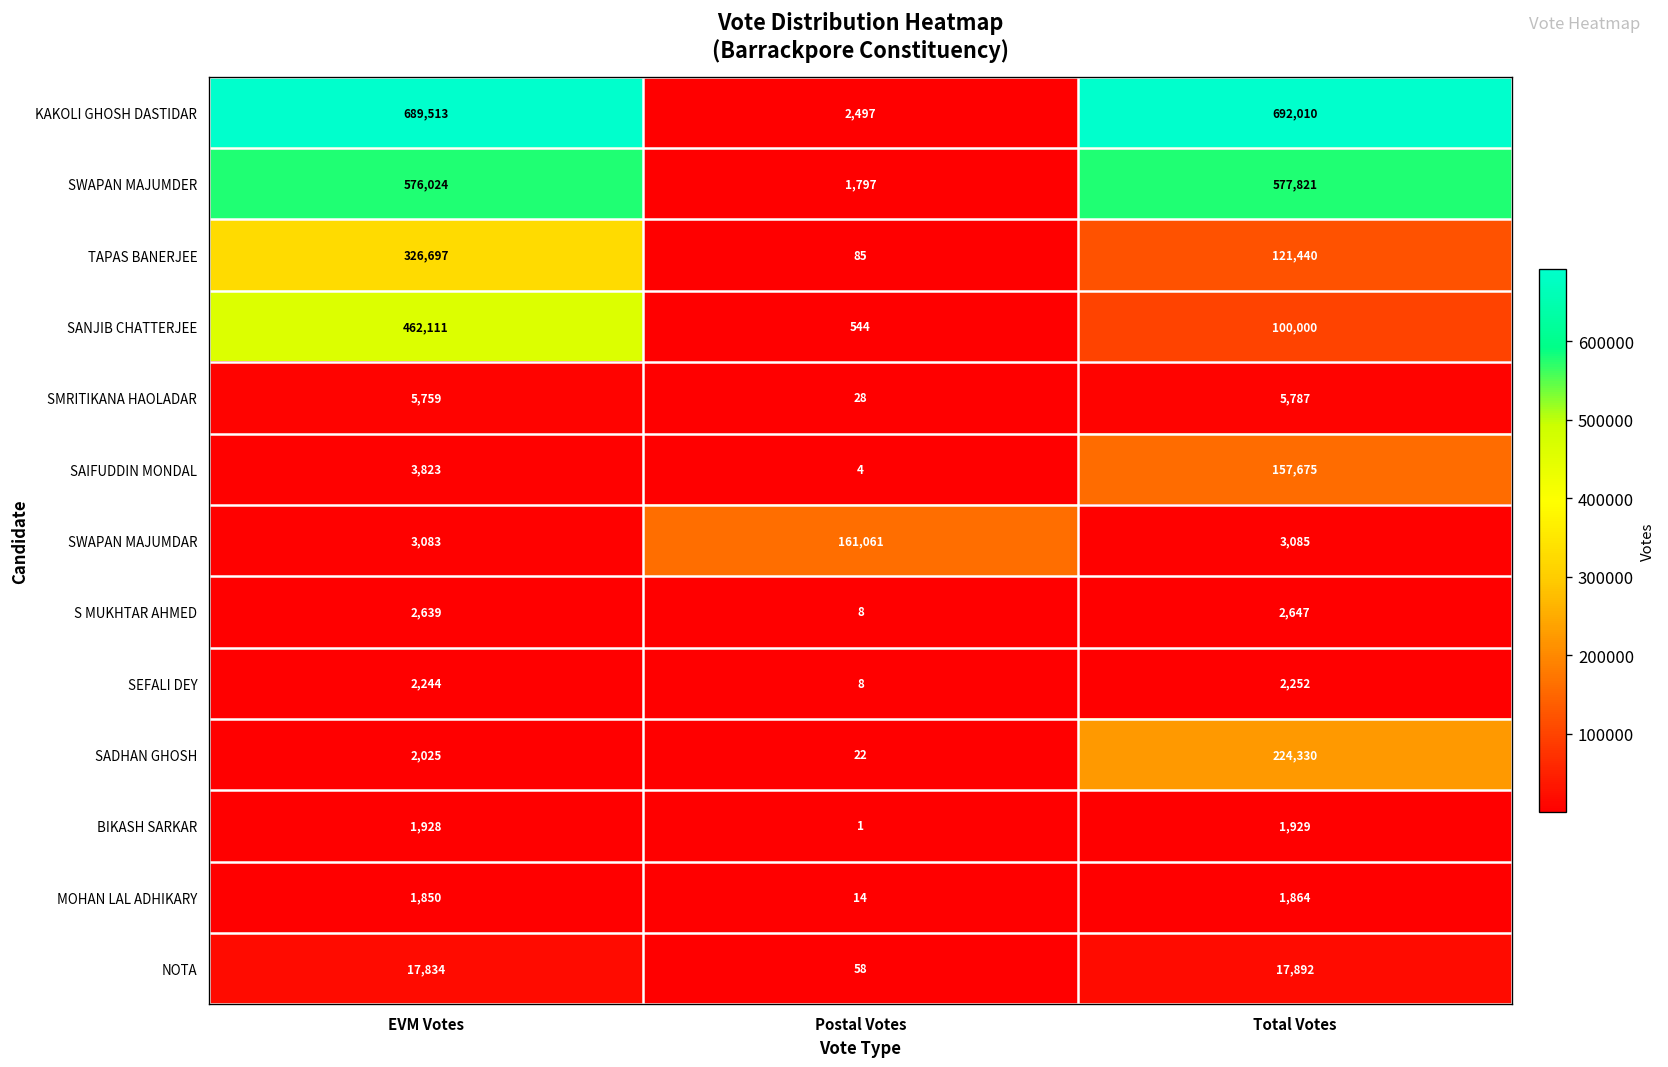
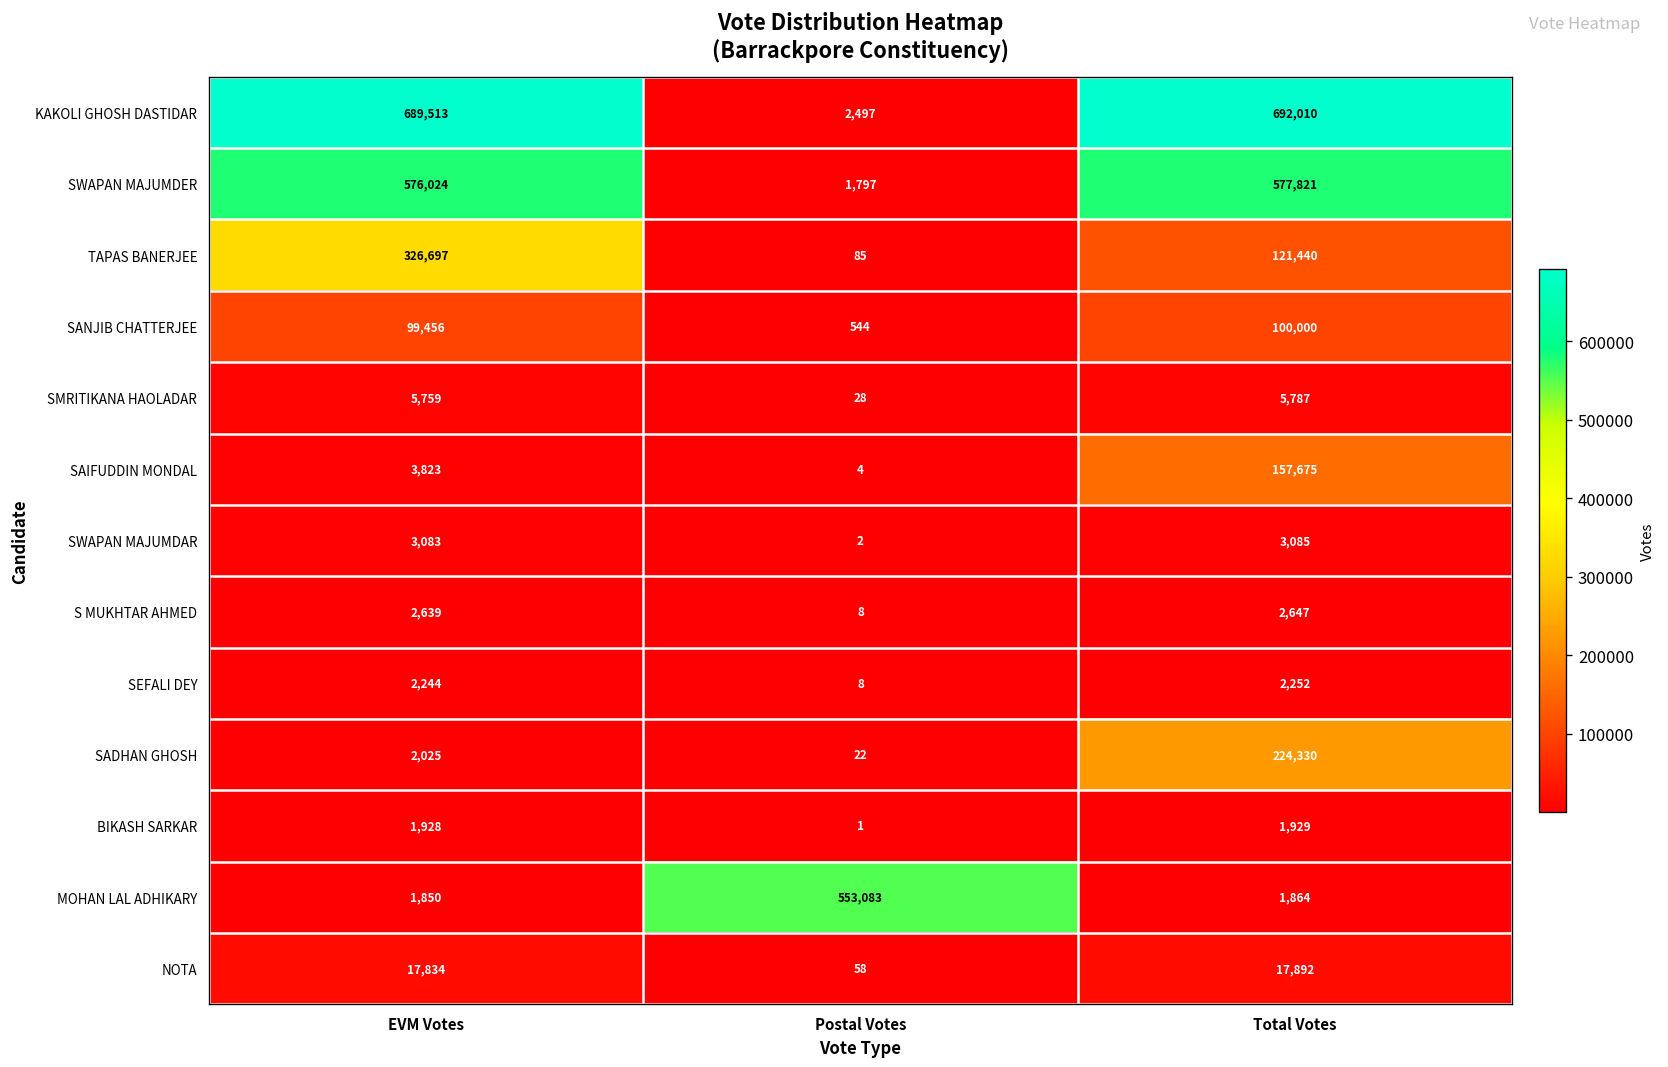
  {
    "KAKOLI GHOSH DASTIDAR": {
      "EVM Votes": "689,513",
      "Postal Votes": "2,497",
      "Total Votes": "692,010"
    },
    "SWAPAN MAJUMDER": {
      "EVM Votes": "576,024",
      "Postal Votes": "1,797",
      "Total Votes": "577,821"
    },
    "TAPAS BANERJEE": {
      "EVM Votes": "326,697",
      "Postal Votes": "85",
      "Total Votes": "121,440"
    },
    "SANJIB CHATTERJEE": {
-     "EVM Votes": "462,111",
+     "EVM Votes": "99,456",
      "Postal Votes": "544",
      "Total Votes": "100,000"
    },
    "SMRITIKANA HAOLADAR": {
      "EVM Votes": "5,759",
      "Postal Votes": "28",
      "Total Votes": "5,787"
    },
    "SAIFUDDIN MONDAL": {
      "EVM Votes": "3,823",
      "Postal Votes": "4",
      "Total Votes": "157,675"
    },
    "SWAPAN MAJUMDAR": {
      "EVM Votes": "3,083",
-     "Postal Votes": "161,061",
+     "Postal Votes": "2",
      "Total Votes": "3,085"
    },
    "S MUKHTAR AHMED": {
      "EVM Votes": "2,639",
      "Postal Votes": "8",
      "Total Votes": "2,647"
    },
    "SEFALI DEY": {
      "EVM Votes": "2,244",
      "Postal Votes": "8",
      "Total Votes": "2,252"
    },
    "SADHAN GHOSH": {
      "EVM Votes": "2,025",
      "Postal Votes": "22",
      "Total Votes": "224,330"
    },
    "BIKASH SARKAR": {
      "EVM Votes": "1,928",
      "Postal Votes": "1",
      "Total Votes": "1,929"
    },
    "MOHAN LAL ADHIKARY": {
      "EVM Votes": "1,850",
-     "Postal Votes": "14",
+     "Postal Votes": "553,083",
      "Total Votes": "1,864"
    },
    "NOTA": {
      "EVM Votes": "17,834",
      "Postal Votes": "58",
      "Total Votes": "17,892"
    }
  }
